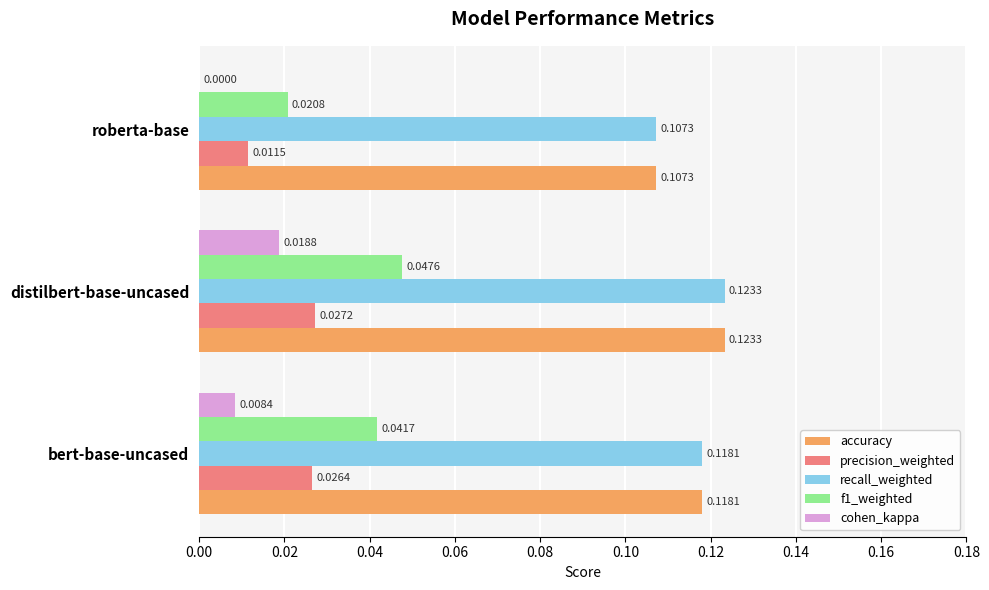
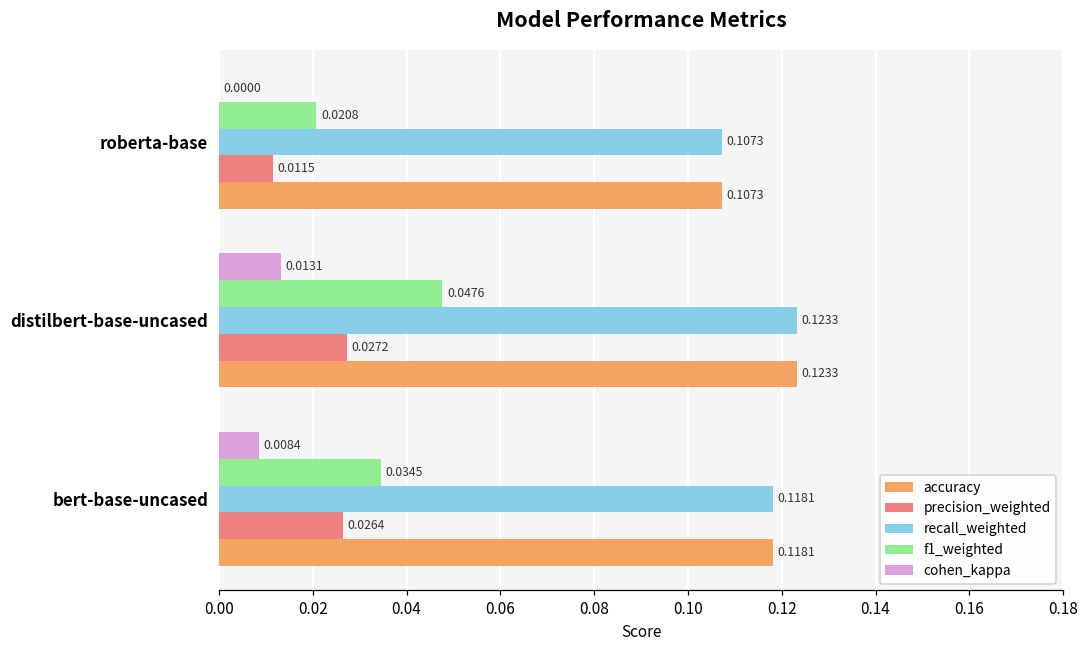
  {
    "recall_weighted": {
      "roberta-base": 0.1073,
      "distilbert-base-uncased": 0.1233,
      "bert-base-uncased": 0.1181
    },
    "f1_weighted": {
      "roberta-base": 0.0208,
      "distilbert-base-uncased": 0.0476,
-     "bert-base-uncased": 0.0417
+     "bert-base-uncased": 0.0345
    },
    "cohen_kappa": {
      "roberta-base": 0.0000,
-     "distilbert-base-uncased": 0.0188,
+     "distilbert-base-uncased": 0.0131,
      "bert-base-uncased": 0.0084
    }
  }
